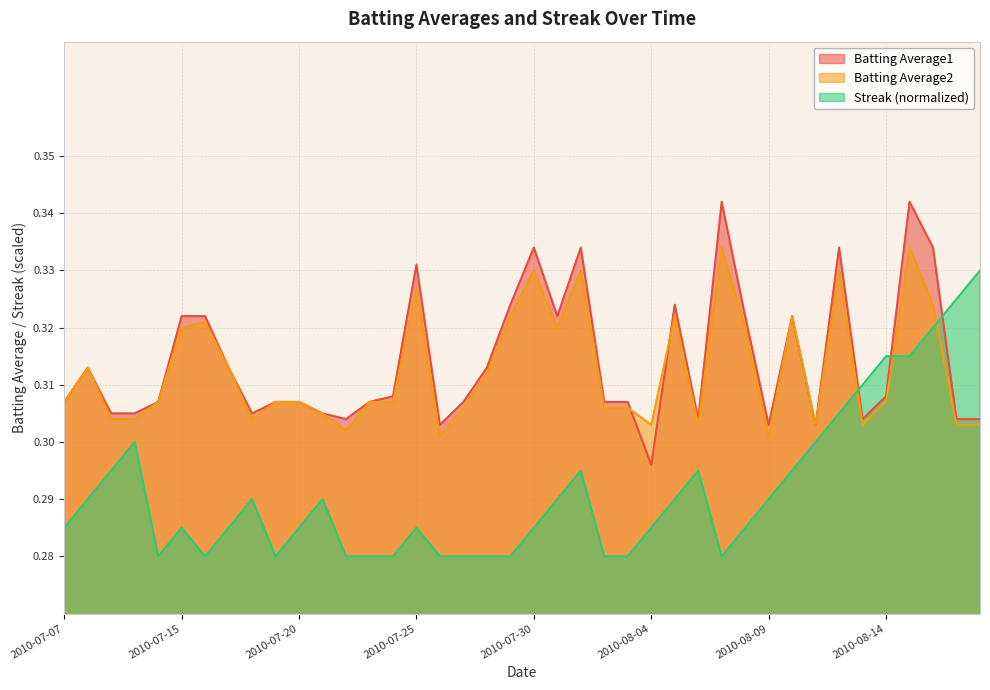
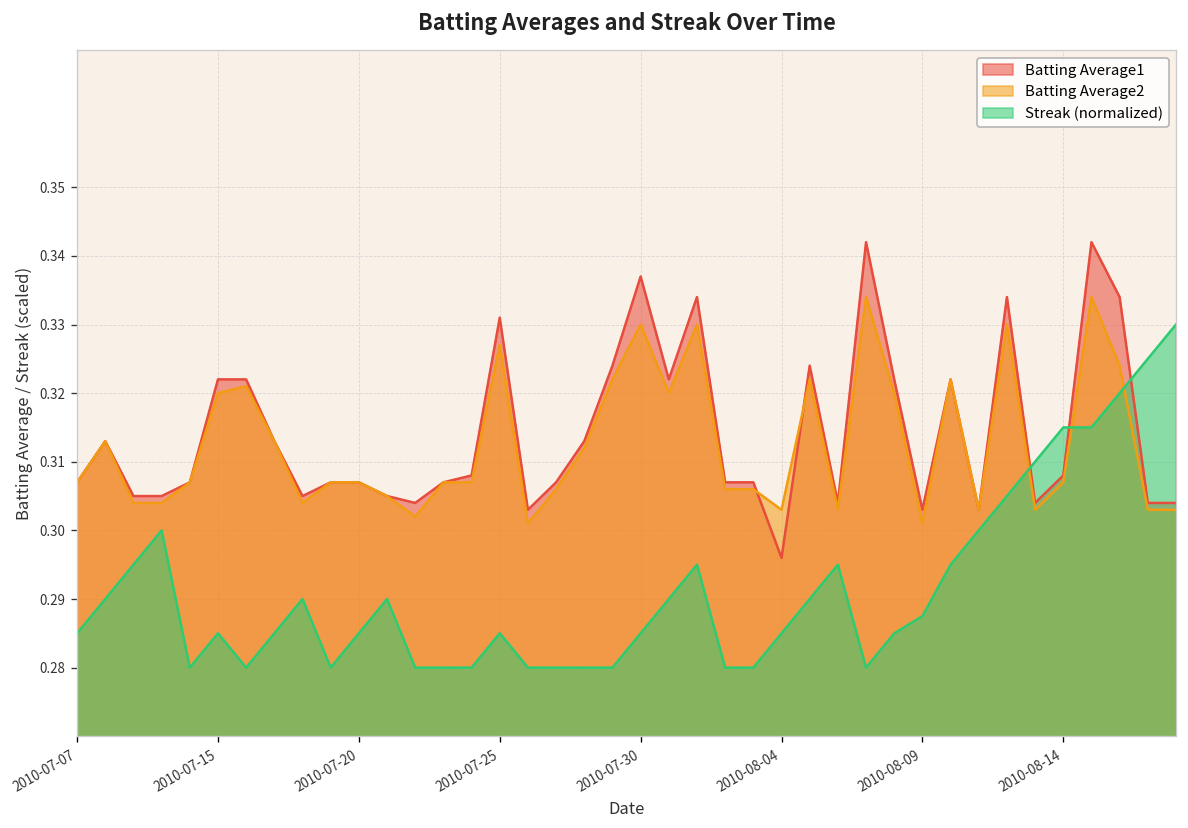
  {
    "Batting Average1": {
      "2010-07-15": 0.322,
      "2010-07-25": 0.331,
-     "2010-07-30": 0.334,
+     "2010-07-30": 0.337,
      "2010-08-04": 0.296,
      "2010-08-09": 0.303,
      "2010-08-14": 0.308
    },
    "Batting Average2": {
      "2010-07-15": 0.320,
      "2010-07-25": 0.327,
      "2010-07-30": 0.330,
      "2010-08-04": 0.303,
      "2010-08-09": 0.301,
      "2010-08-14": 0.307
    },
    "Streak (normalized)": {
      "2010-07-07": 0.285,
      "2010-07-15": 0.285,
      "2010-07-20": 0.285,
      "2010-07-25": 0.285,
      "2010-07-30": 0.285,
      "2010-08-04": 0.285,
-     "2010-08-09": 0.290,
+     "2010-08-09": 0.288,
      "2010-08-14": 0.315
    }
  }
